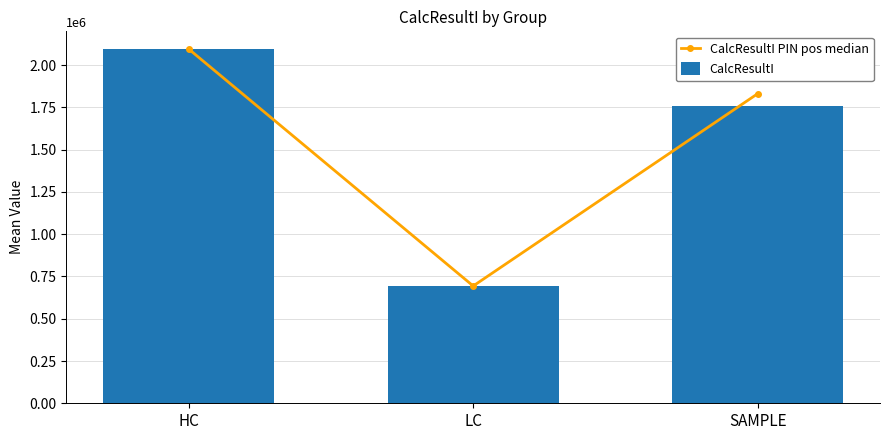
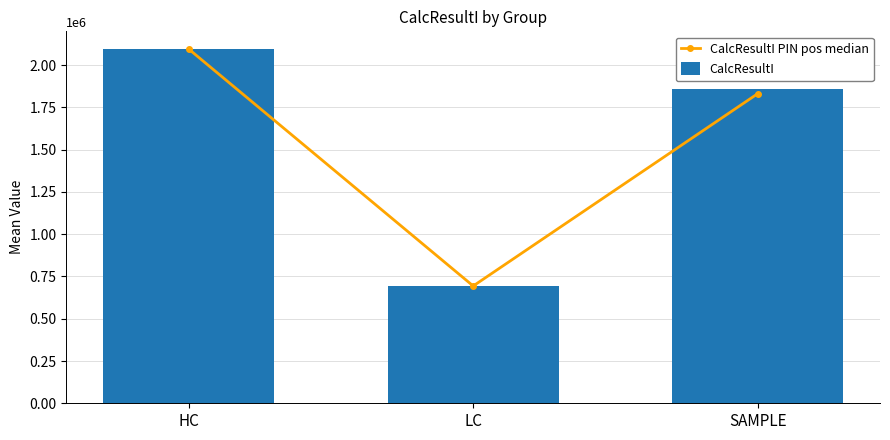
  {
    "CalcResultI PIN pos median": {
      "HC": 2090000,
      "LC": 690000,
      "SAMPLE": 1830000
    },
    "CalcResultI": {
      "HC": 2090000,
      "LC": 690000,
-     "SAMPLE": 1760000
+     "SAMPLE": 1860000
    }
  }
